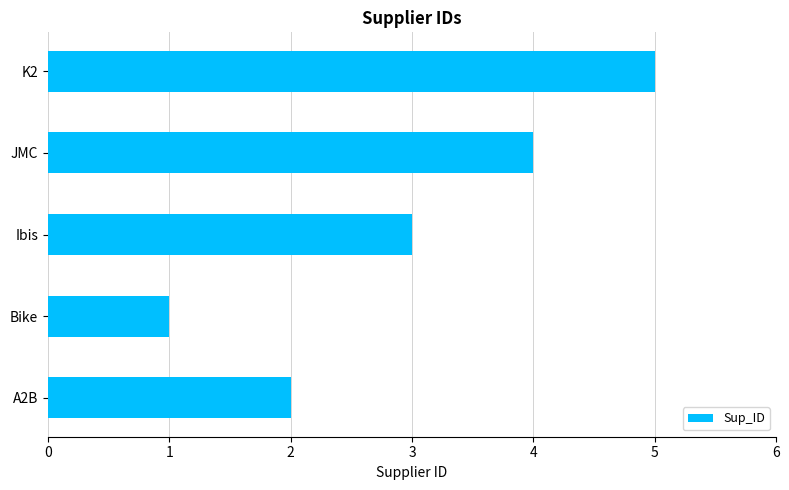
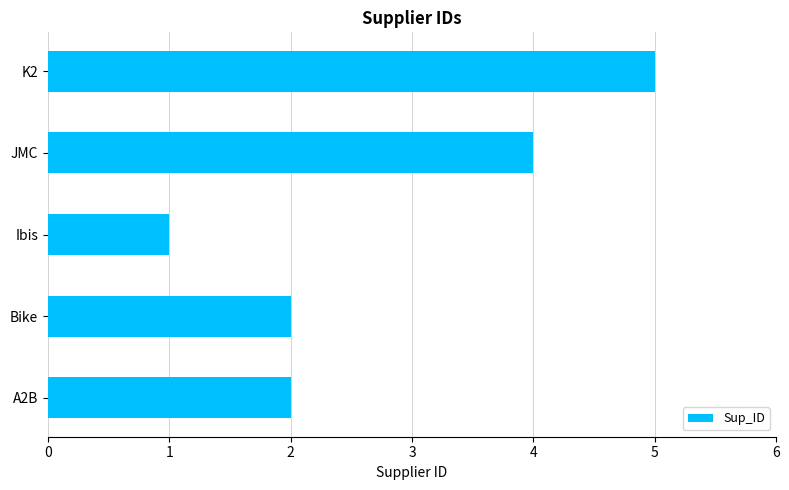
  {
    "K2": 5,
    "JMC": 4,
-   "Ibis": 3,
-   "Bike": 1,
+   "Ibis": 1,
+   "Bike": 2,
    "A2B": 2
  }
